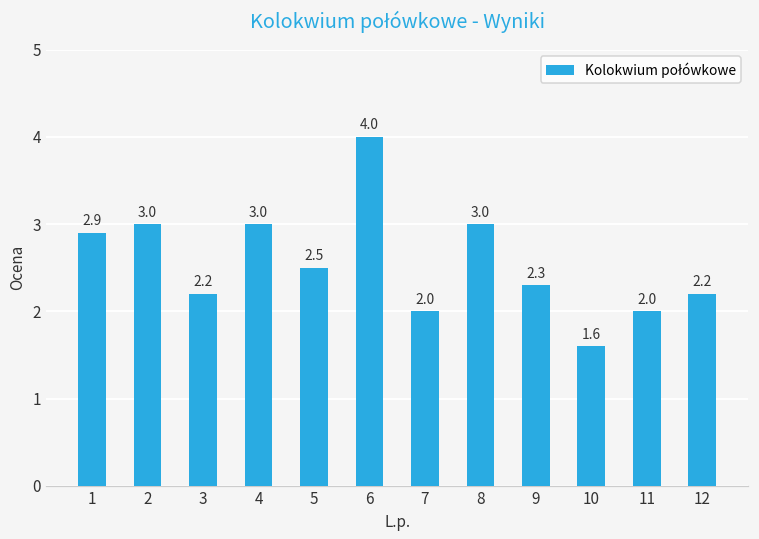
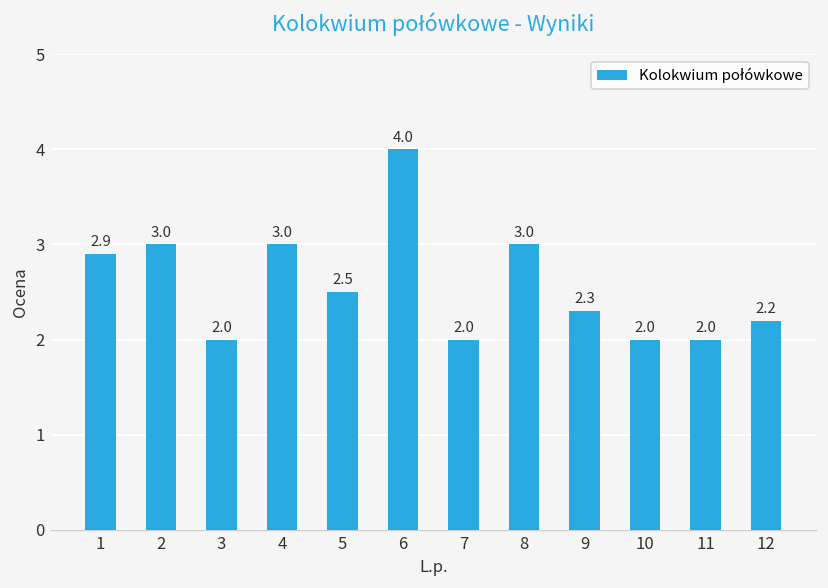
  {
    "1": 2.9,
    "2": 3.0,
-   "3": 2.2,
+   "3": 2.0,
    "4": 3.0,
    "5": 2.5,
    "6": 4.0,
    "7": 2.0,
    "8": 3.0,
    "9": 2.3,
-   "10": 1.6,
+   "10": 2.0,
    "11": 2.0,
    "12": 2.2
  }
